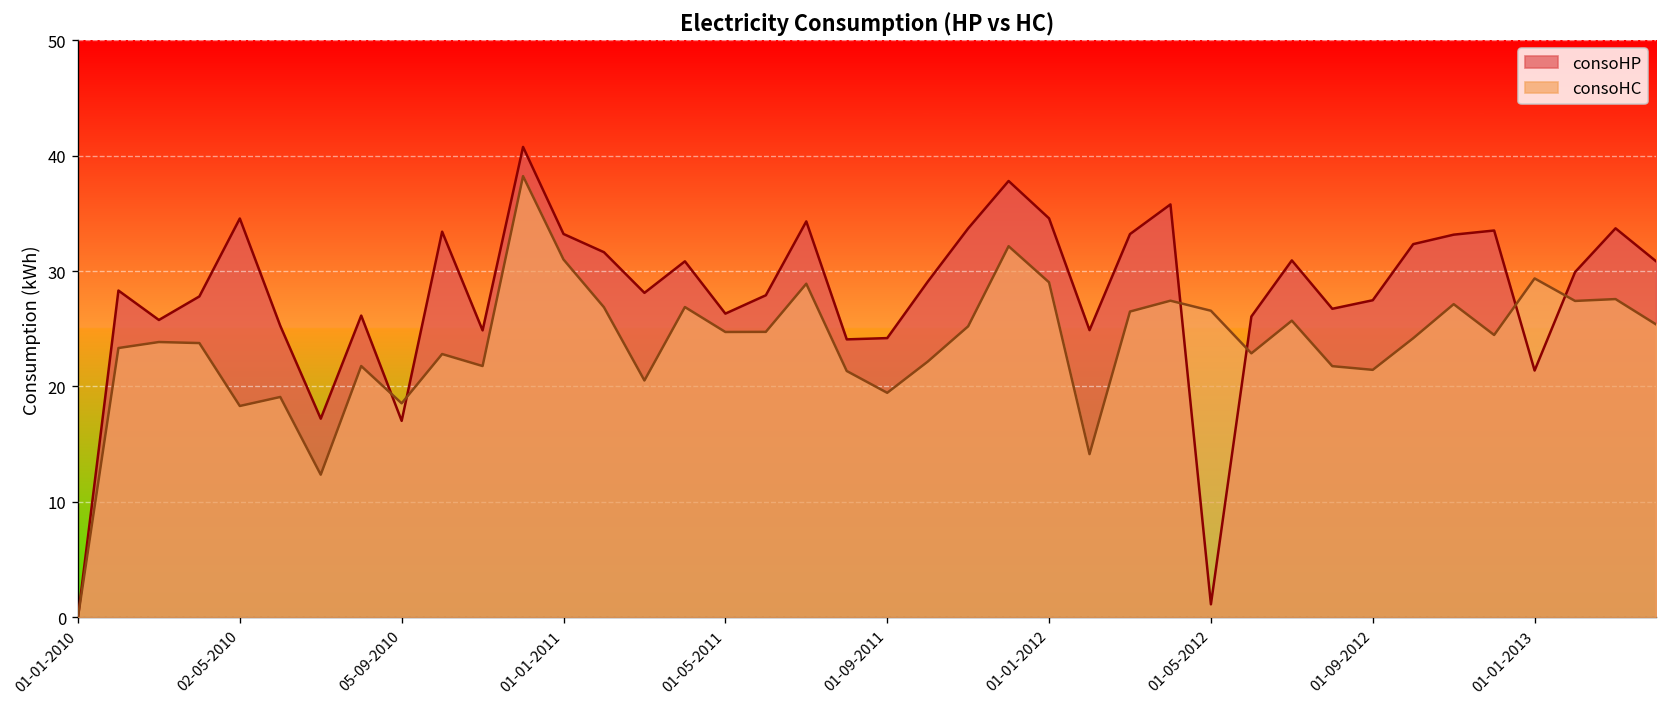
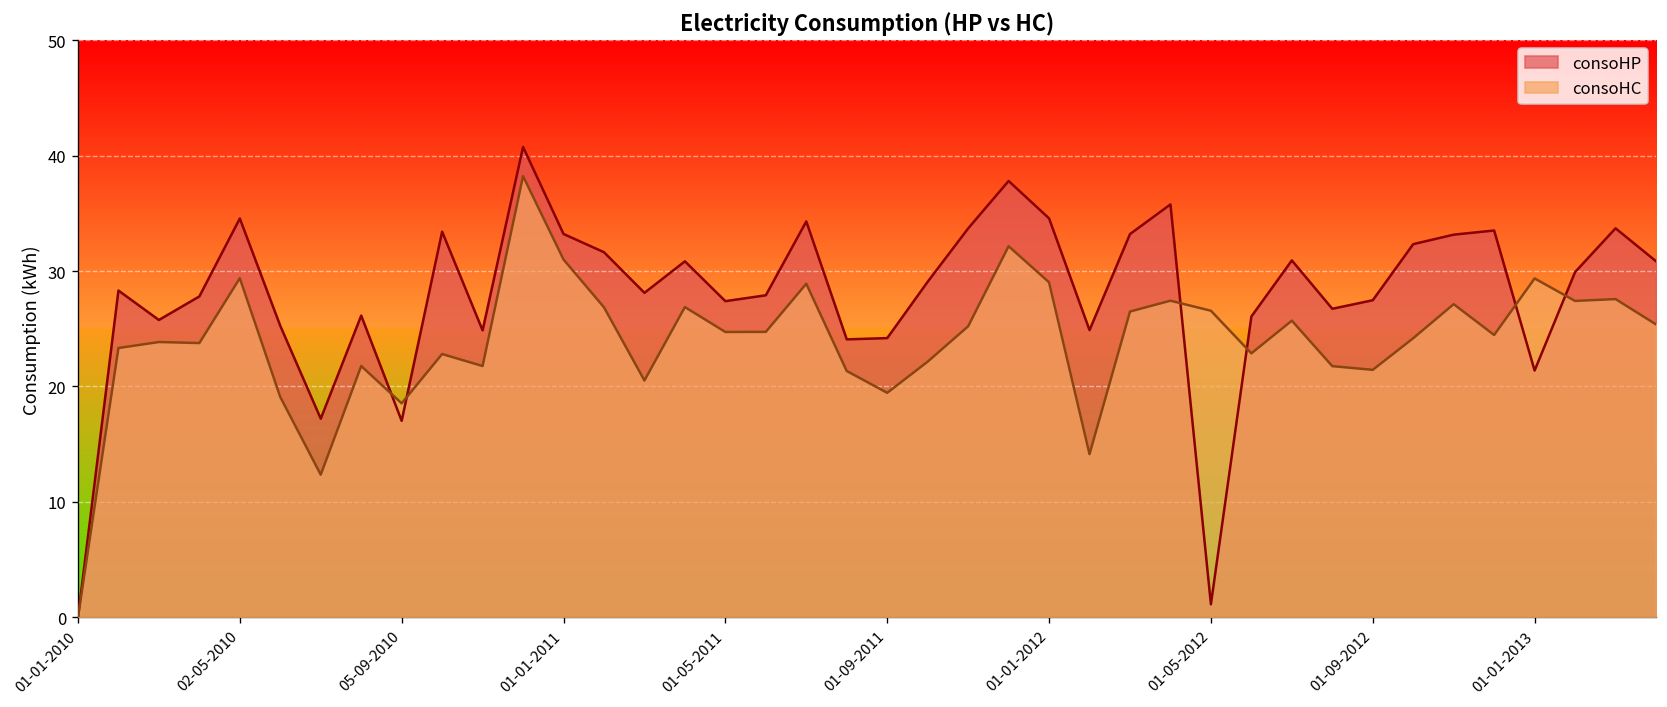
  {
    "consoHP": {
      "02-05-2010": 35,
      "05-09-2010": 17,
      "01-01-2011": 33,
-     "01-05-2011": 26,
+     "01-05-2011": 27,
      "01-09-2011": 24,
      "01-01-2012": 35,
      "01-05-2012": 1,
      "01-09-2012": 27,
      "01-01-2013": 21
    },
    "consoHC": {
-     "02-05-2010": 18,
+     "02-05-2010": 29,
      "05-09-2010": 19,
      "01-01-2011": 31,
      "01-05-2011": 25,
      "01-09-2011": 19,
      "01-01-2012": 29,
      "01-05-2012": 27,
      "01-09-2012": 21,
      "01-01-2013": 29
    }
  }
